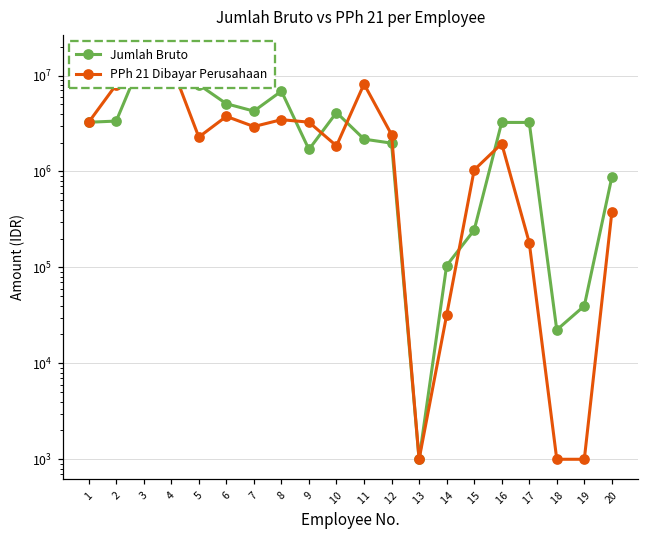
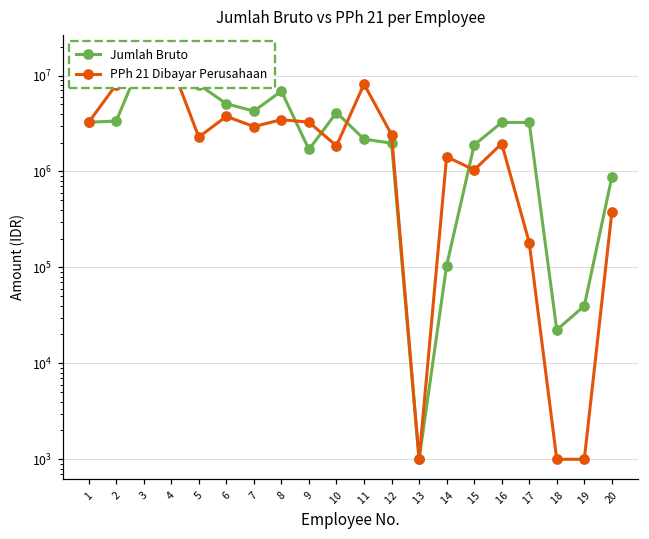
  {
    "Jumlah Bruto": {
      "2": 3400000,
      "5": 8000000,
      "6": 5000000,
      "7": 4000000,
      "8": 7000000,
      "9": 1700000,
      "10": 4000000,
      "11": 2200000,
      "12": 2000000,
      "14": 100000,
-     "15": 240000,
+     "15": 1900000,
      "16": 3200000,
      "17": 3200000,
      "18": 22000,
      "19": 40000,
      "20": 900000
    },
    "PPh 21 Dibayar Perusahaan": {
      "2": 8000000,
      "5": 2300000,
      "6": 3800000,
      "7": 2900000,
      "8": 3500000,
      "9": 3300000,
      "10": 1800000,
      "11": 8000000,
      "12": 2400000,
-     "14": 32000,
+     "14": 1400000,
      "15": 1000000,
      "16": 2000000,
      "17": 180000,
      "18": 1000,
      "19": 1000,
      "20": 380000
    }
  }
